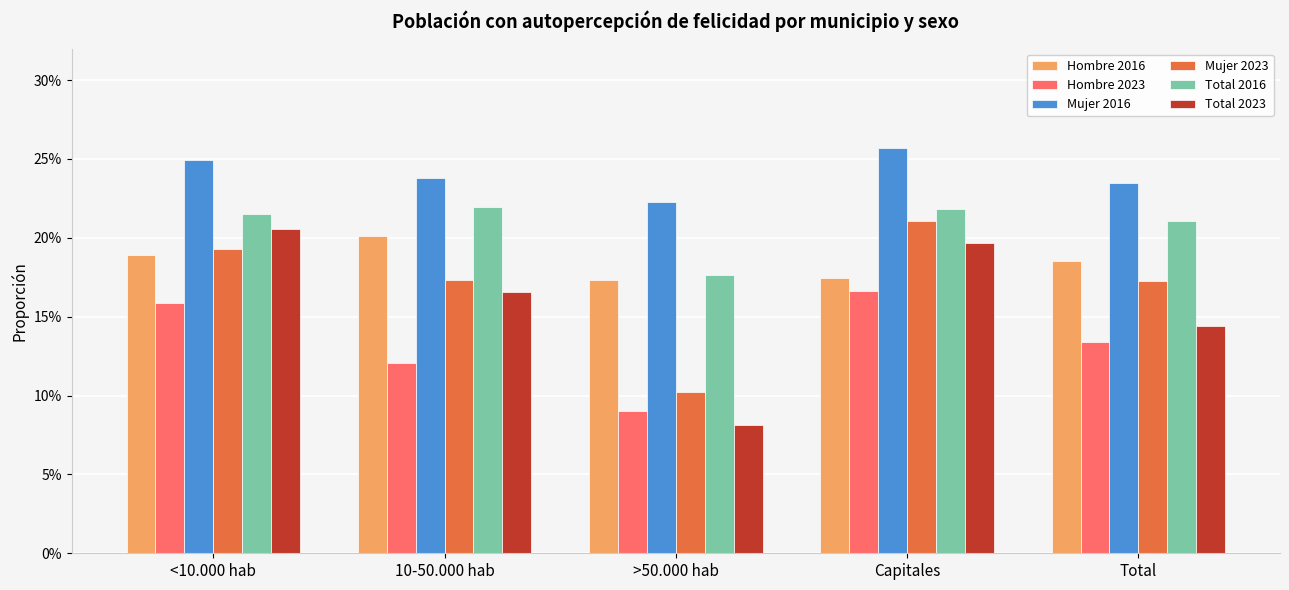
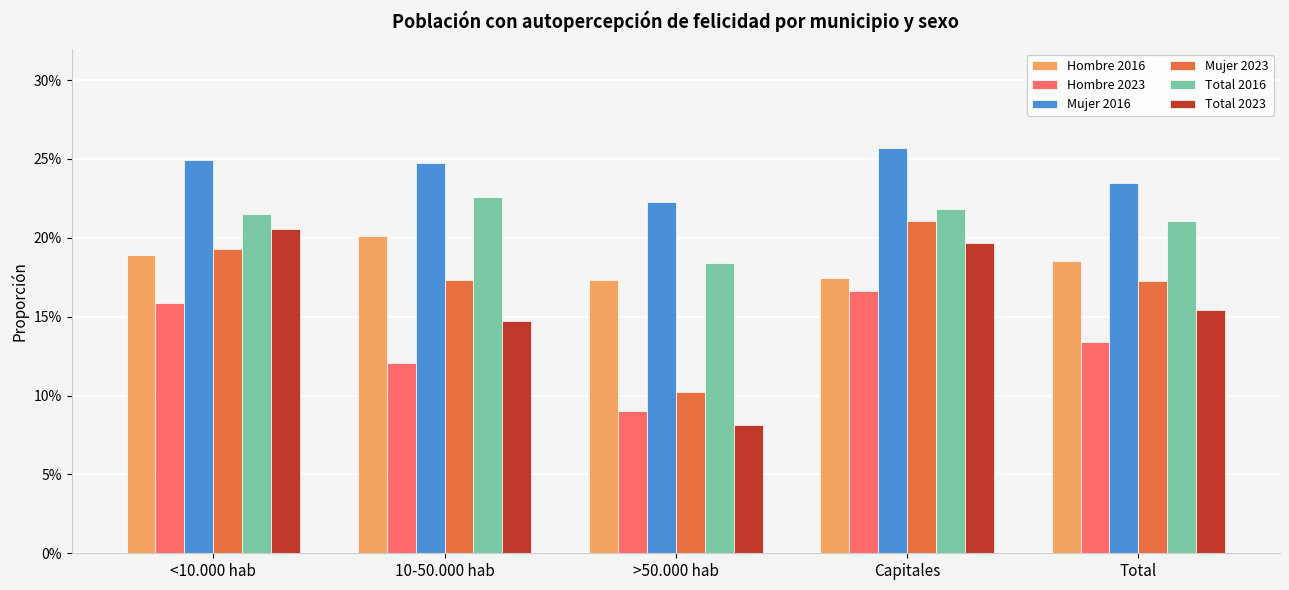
  {
    "Mujer 2016": {
      "<10.000 hab": "24.9%",
-     "10-50.000 hab": "23.8%",
+     "10-50.000 hab": "24.7%",
      ">50.000 hab": "22.3%",
      "Capitales": "25.7%",
      "Total": "23.5%"
    },
    "Total 2016": {
      "<10.000 hab": "21.5%",
-     "10-50.000 hab": "22.0%",
-     ">50.000 hab": "17.6%",
+     "10-50.000 hab": "22.6%",
+     ">50.000 hab": "18.4%",
      "Capitales": "21.8%",
      "Total": "21.0%"
    },
    "Total 2023": {
      "<10.000 hab": "20.5%",
-     "10-50.000 hab": "16.6%",
+     "10-50.000 hab": "14.7%",
      ">50.000 hab": "8.2%",
      "Capitales": "19.6%",
-     "Total": "14.4%"
+     "Total": "15.4%"
    }
  }
